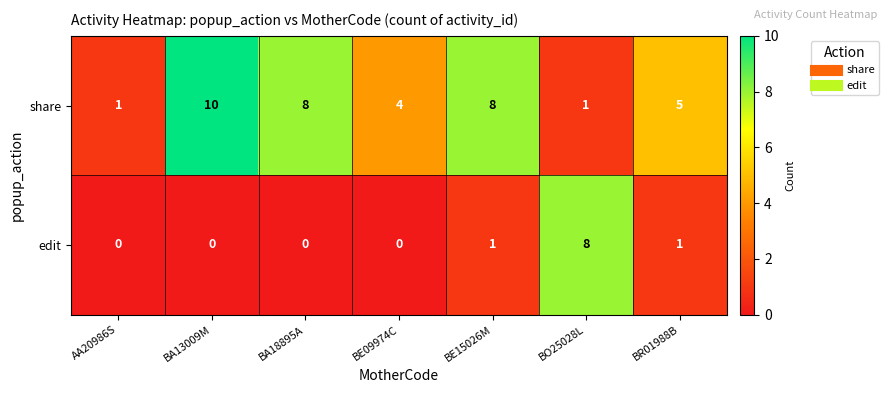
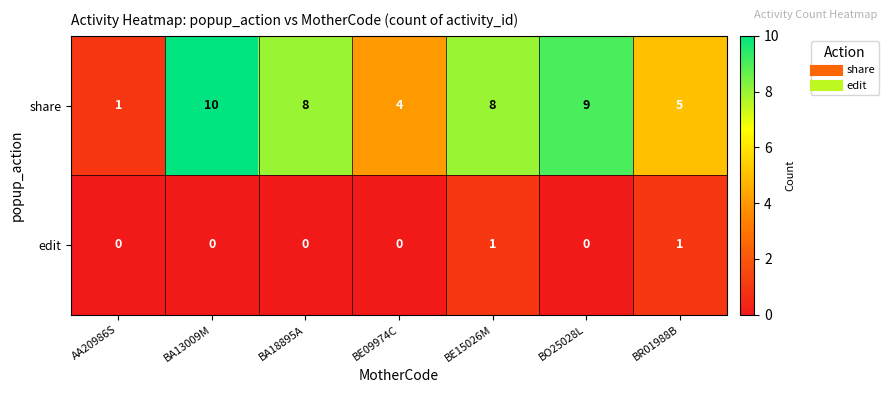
  {
    "share": {
      "AA20986S": 1,
      "BA13009M": 10,
      "BA18895A": 8,
      "BE09974C": 4,
      "BE15026M": 8,
-     "BO25028L": 1,
+     "BO25028L": 9,
      "BR01988B": 5
    },
    "edit": {
      "AA20986S": 0,
      "BA13009M": 0,
      "BA18895A": 0,
      "BE09974C": 0,
      "BE15026M": 1,
-     "BO25028L": 8,
+     "BO25028L": 0,
      "BR01988B": 1
    }
  }
